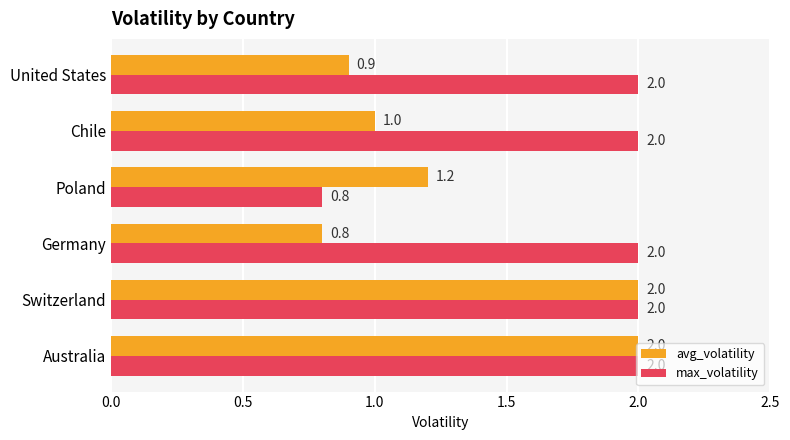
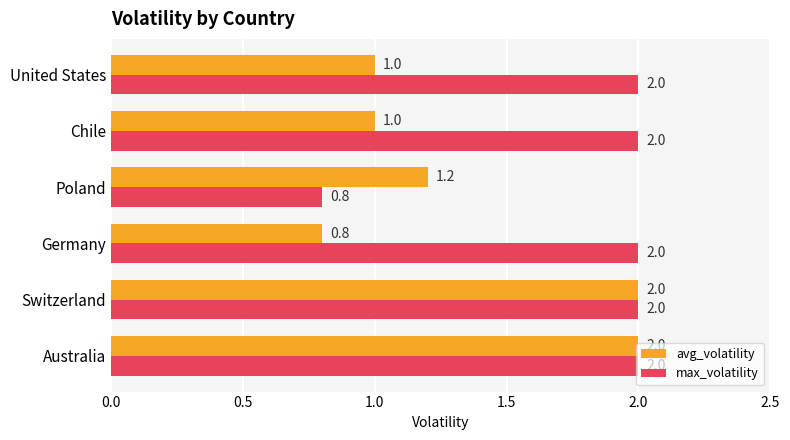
  {
    "avg_volatility": {
-     "United States": 0.9,
+     "United States": 1.0,
      "Chile": 1.0,
      "Poland": 1.2,
      "Germany": 0.8,
      "Switzerland": 2.0
    },
    "max_volatility": {
      "United States": 2.0,
      "Chile": 2.0,
      "Poland": 0.8,
      "Germany": 2.0,
      "Switzerland": 2.0
    }
  }
